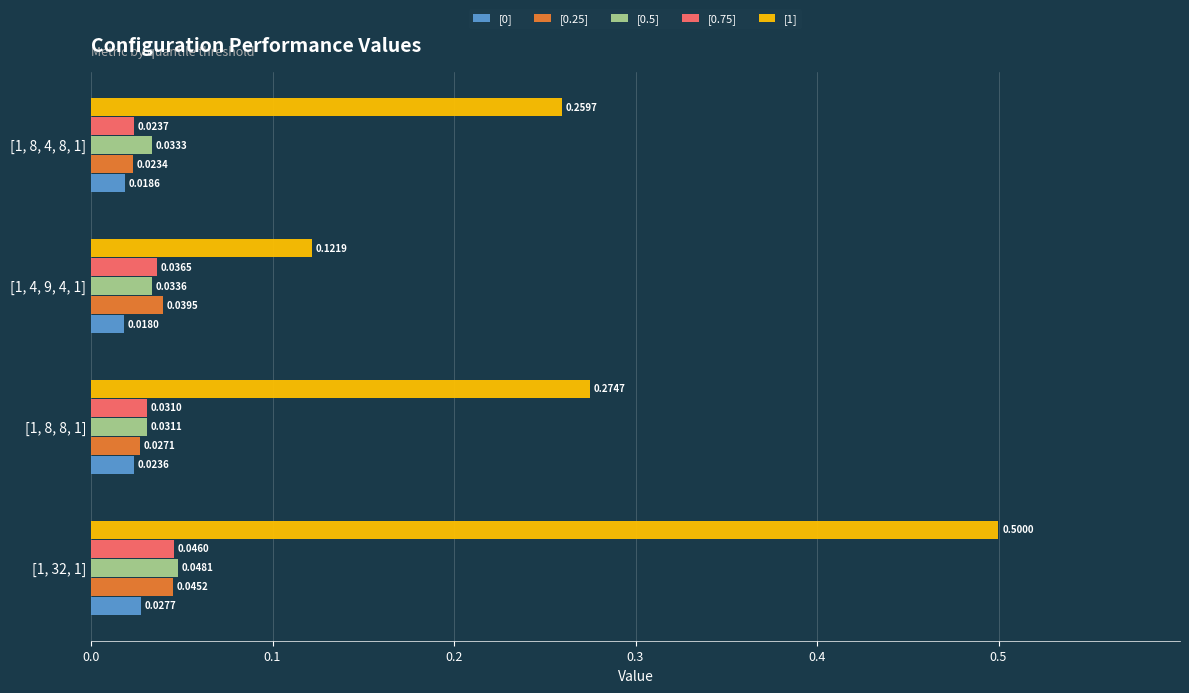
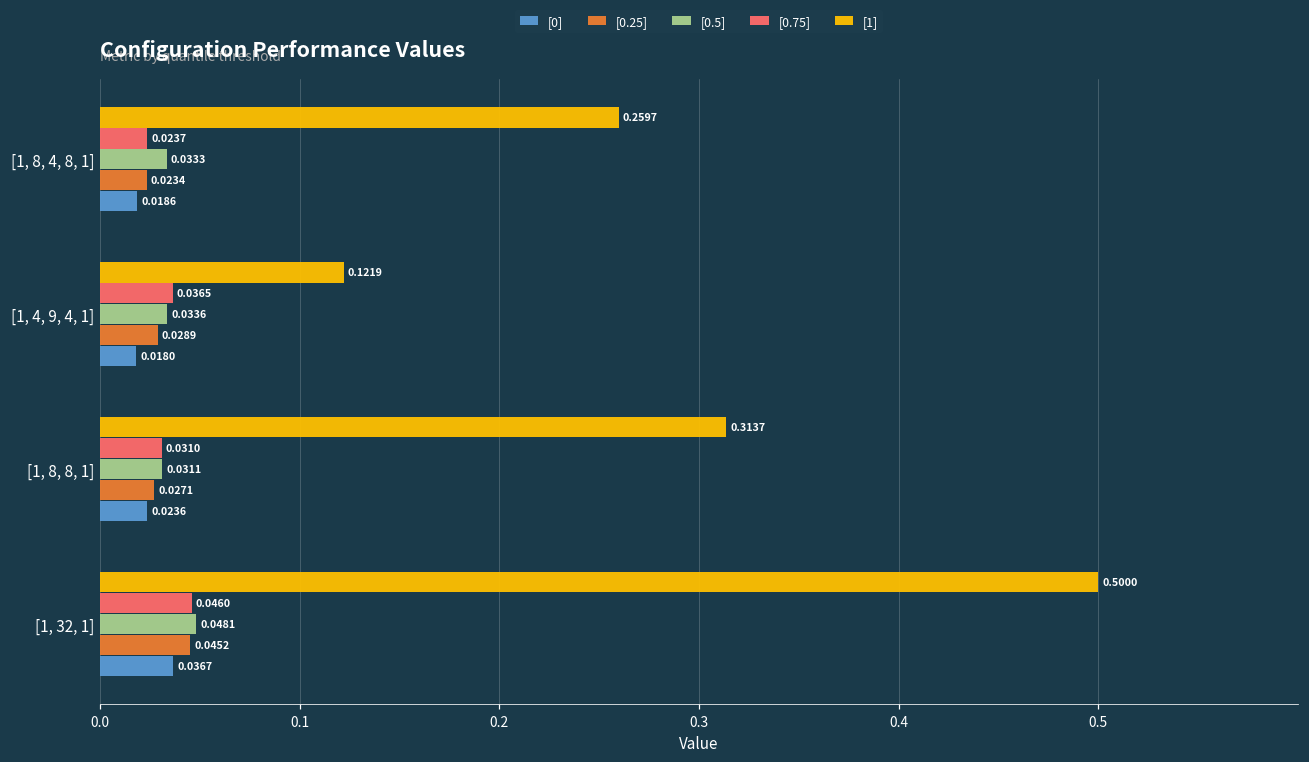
  {
    "[0]": {
      "[1, 8, 4, 8, 1]": 0.0186,
      "[1, 4, 9, 4, 1]": 0.0180,
      "[1, 8, 8, 1]": 0.0236,
-     "[1, 32, 1]": 0.0277
+     "[1, 32, 1]": 0.0367
    },
    "[0.25]": {
      "[1, 8, 4, 8, 1]": 0.0234,
-     "[1, 4, 9, 4, 1]": 0.0395,
+     "[1, 4, 9, 4, 1]": 0.0289,
      "[1, 8, 8, 1]": 0.0271,
      "[1, 32, 1]": 0.0452
    },
    "[0.5]": {
      "[1, 8, 4, 8, 1]": 0.0333,
      "[1, 4, 9, 4, 1]": 0.0336,
      "[1, 8, 8, 1]": 0.0311,
      "[1, 32, 1]": 0.0481
    },
    "[0.75]": {
      "[1, 8, 4, 8, 1]": 0.0237,
      "[1, 4, 9, 4, 1]": 0.0365,
      "[1, 8, 8, 1]": 0.0310,
      "[1, 32, 1]": 0.0460
    },
    "[1]": {
      "[1, 8, 4, 8, 1]": 0.2597,
      "[1, 4, 9, 4, 1]": 0.1219,
-     "[1, 8, 8, 1]": 0.2747,
+     "[1, 8, 8, 1]": 0.3137,
      "[1, 32, 1]": 0.5000
    }
  }
